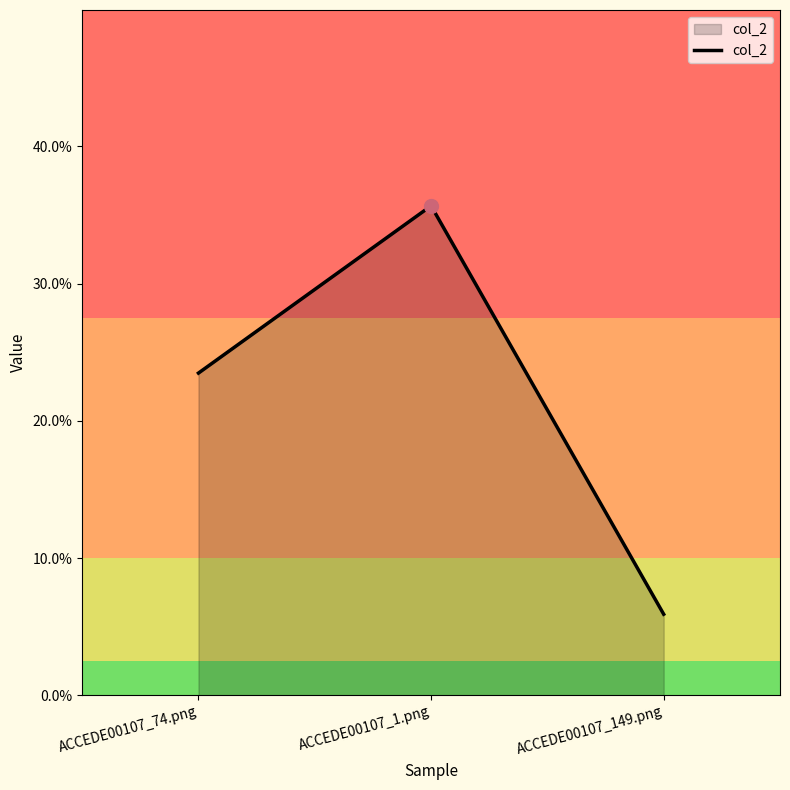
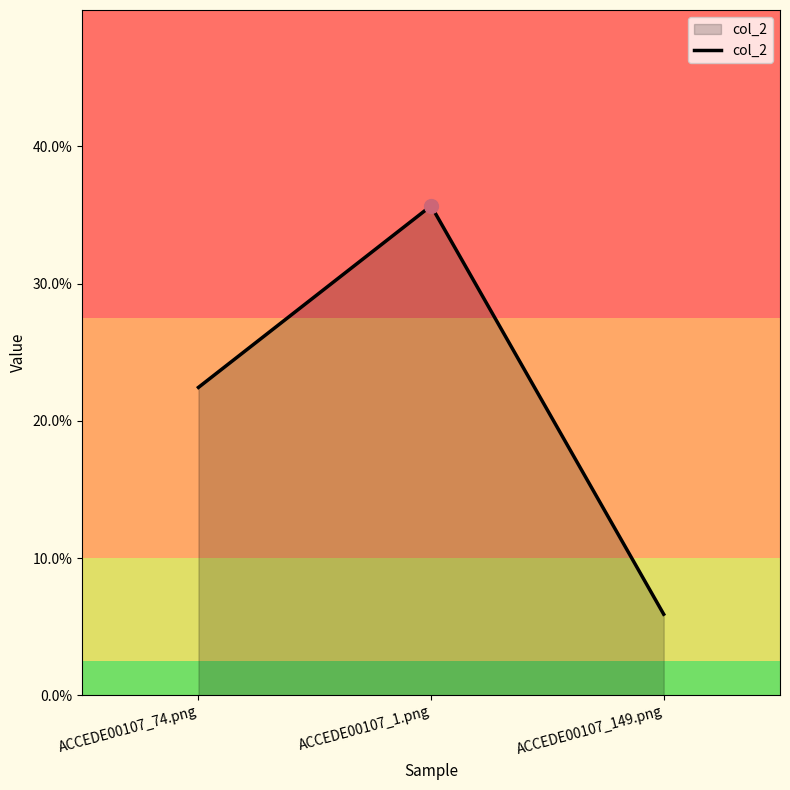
  {
    "col_2": {
-     "ACCEDE00107_74.png": "23.5%",
+     "ACCEDE00107_74.png": "22.4%",
      "ACCEDE00107_149.png": "5.9%"
    }
  }
